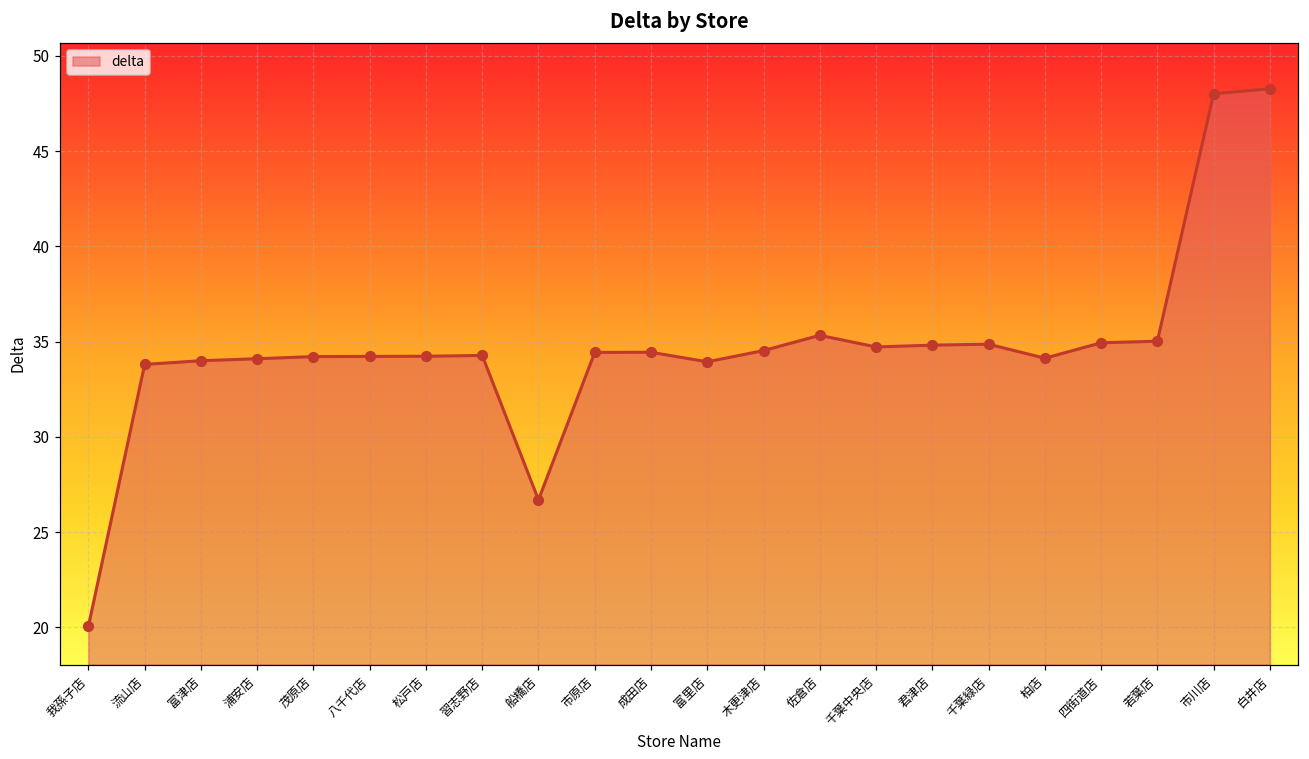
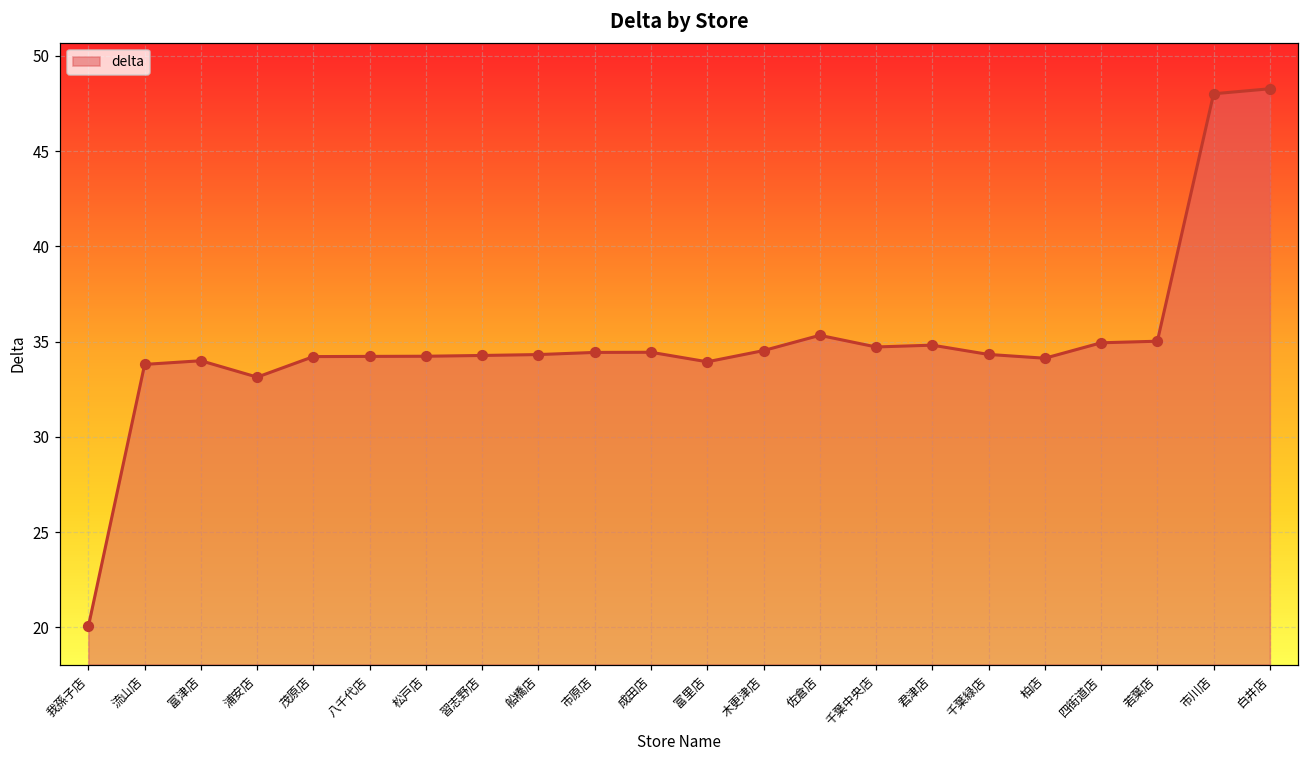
  {
    "我孫子店": 20.0,
    "流山店": 33.8,
    "富津店": 34.0,
-   "浦安店": 34.1,
+   "浦安店": 33.1,
    "茂原店": 34.2,
    "八千代店": 34.2,
    "松戸店": 34.2,
    "習志野店": 34.3,
-   "船橋店": 26.7,
+   "船橋店": 34.3,
    "市原店": 34.4,
    "成田店": 34.4,
    "富里店": 33.9,
    "木更津店": 34.5,
    "佐倉店": 35.3,
    "千葉中央店": 34.7,
    "君津店": 34.8,
-   "千葉緑店": 34.9,
+   "千葉緑店": 34.3,
    "柏店": 34.1,
    "四街道店": 34.9,
    "若葉店": 35.0,
    "市川店": 48.0,
    "白井店": 48.3
  }
